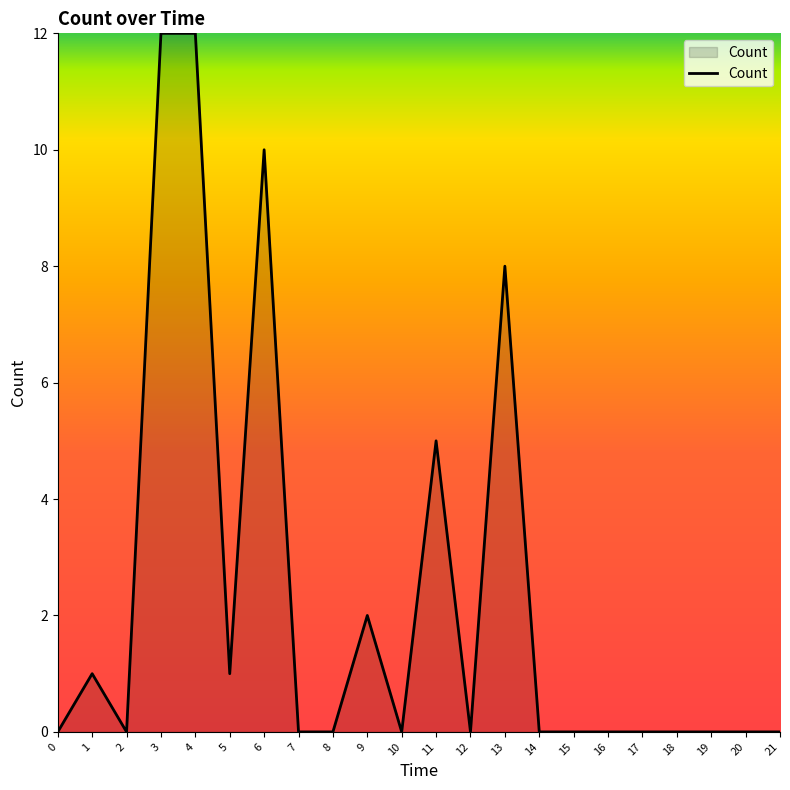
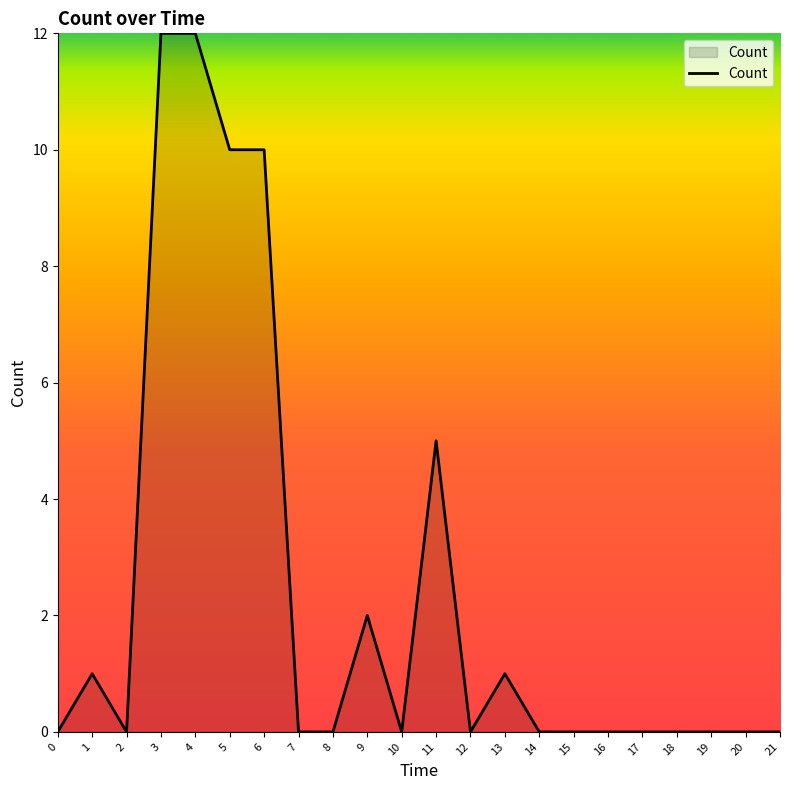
  {
    "0": 0,
    "1": 1,
    "2": 0,
    "3": 12,
    "4": 12,
-   "5": 1,
+   "5": 10,
    "6": 10,
    "7": 0,
    "8": 0,
    "9": 2,
    "10": 0,
    "11": 5,
    "12": 0,
-   "13": 8,
+   "13": 1,
    "14": 0,
    "15": 0,
    "16": 0,
    "17": 0,
    "18": 0,
    "19": 0,
    "20": 0,
    "21": 0
  }
